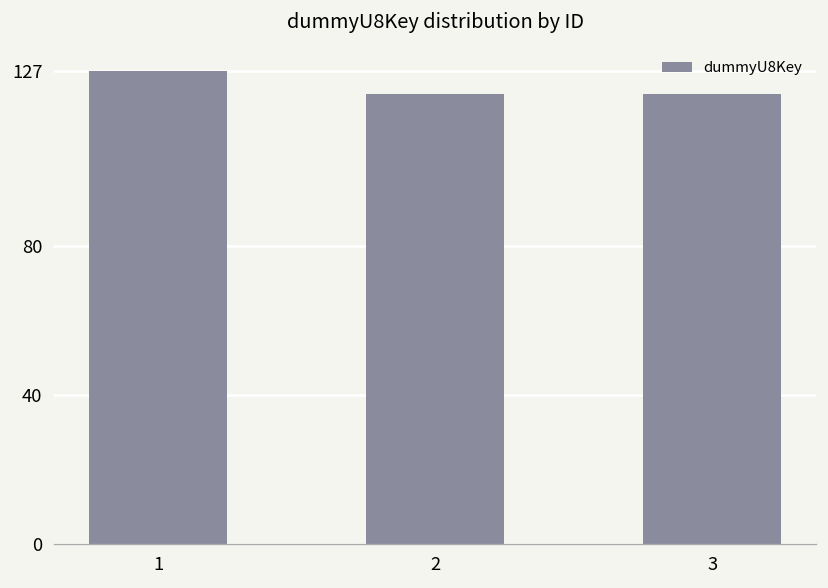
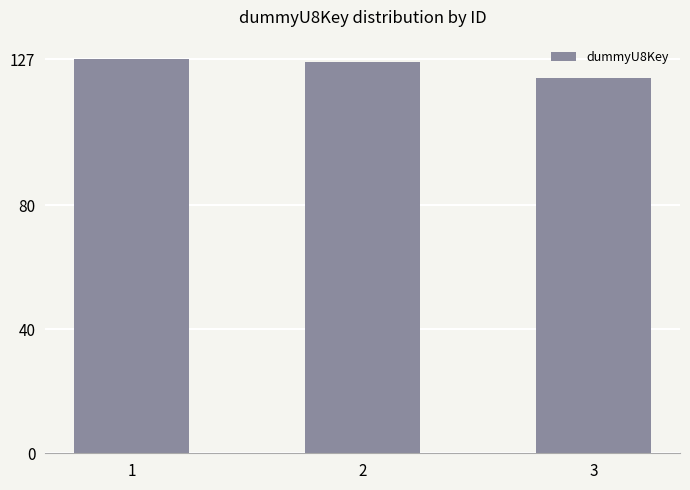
  {
    "1": 127,
-   "2": 121,
+   "2": 126,
    "3": 121
  }
